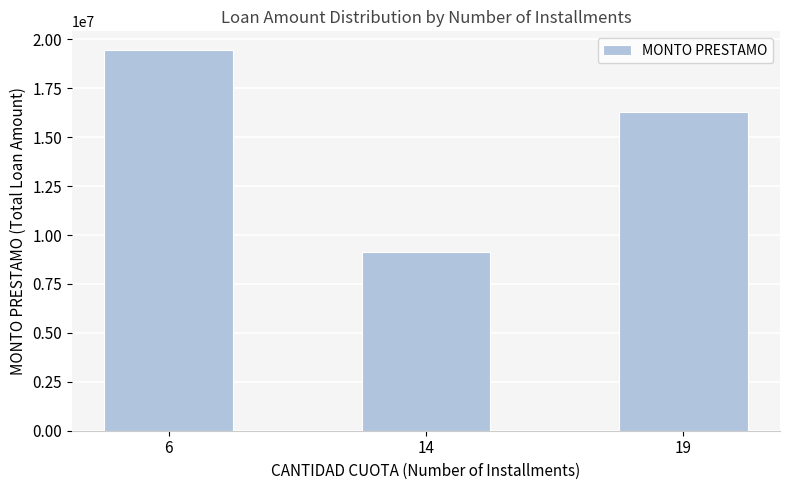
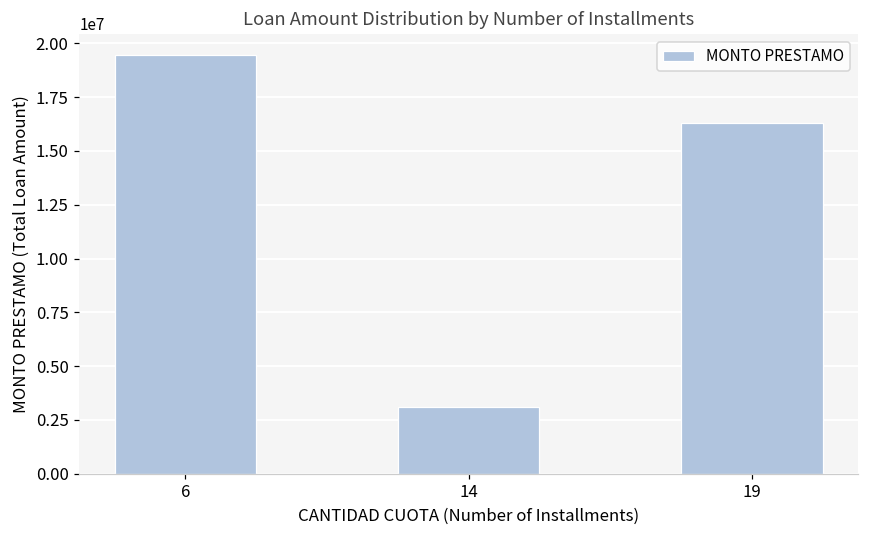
  {
    "6": 19400000,
-   "14": 9100000,
+   "14": 3100000,
    "19": 16300000
  }
